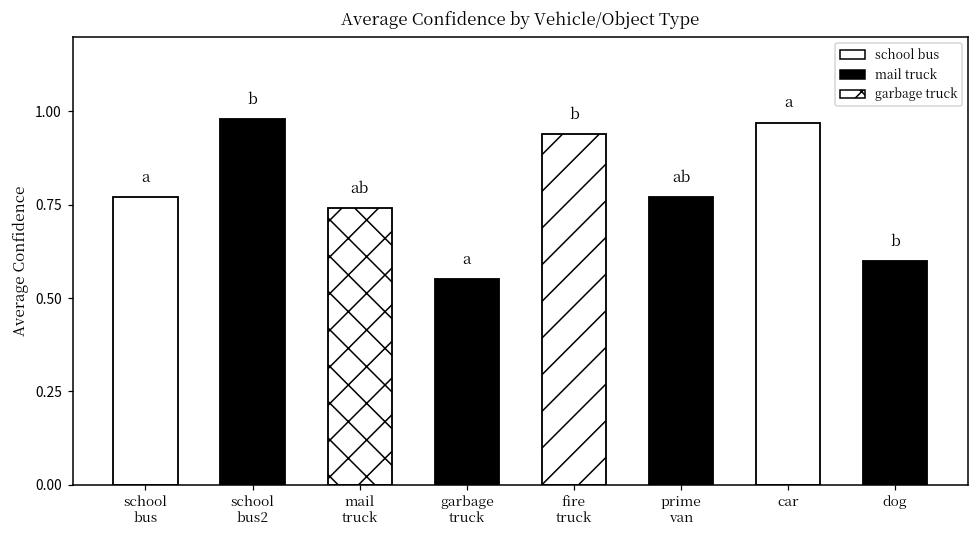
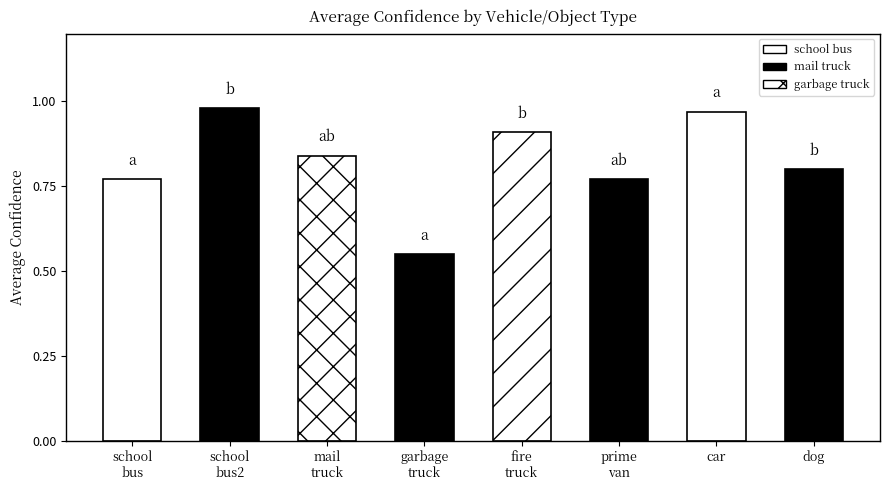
  {
    "school bus": 0.77,
    "school bus2": 0.98,
-   "mail truck": 0.74,
+   "mail truck": 0.84,
    "garbage truck": 0.55,
-   "fire truck": 0.94,
+   "fire truck": 0.91,
    "prime van": 0.77,
    "car": 0.97,
-   "dog": 0.6
+   "dog": 0.8
  }
